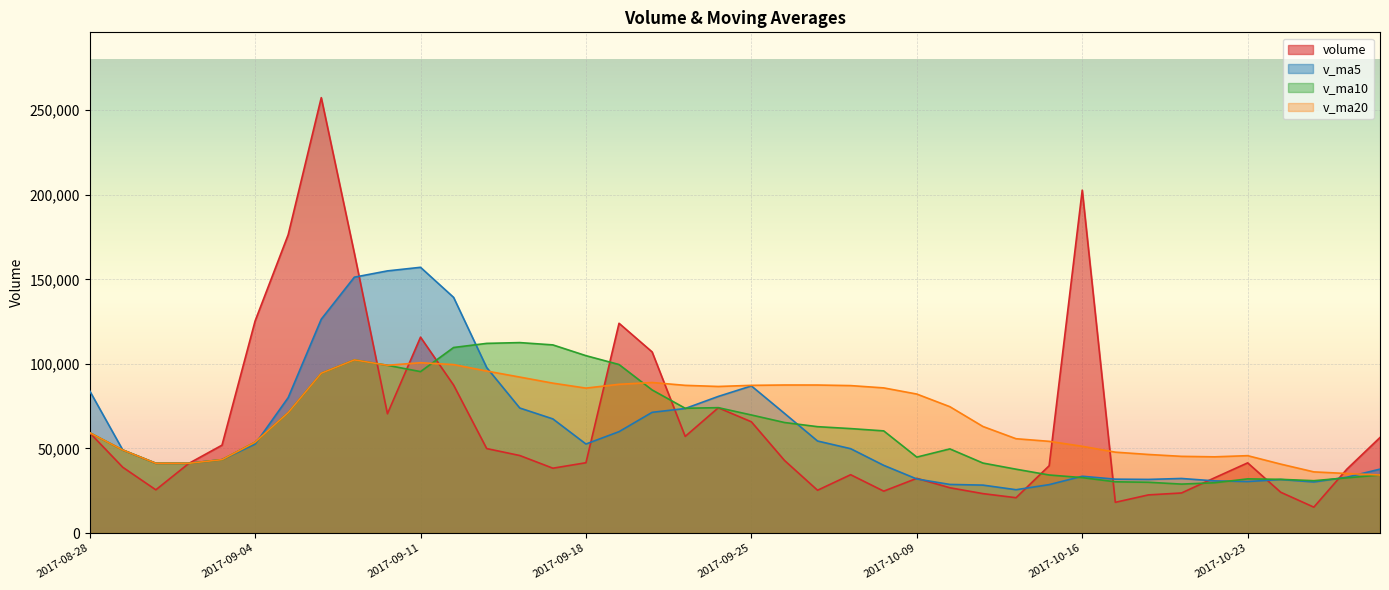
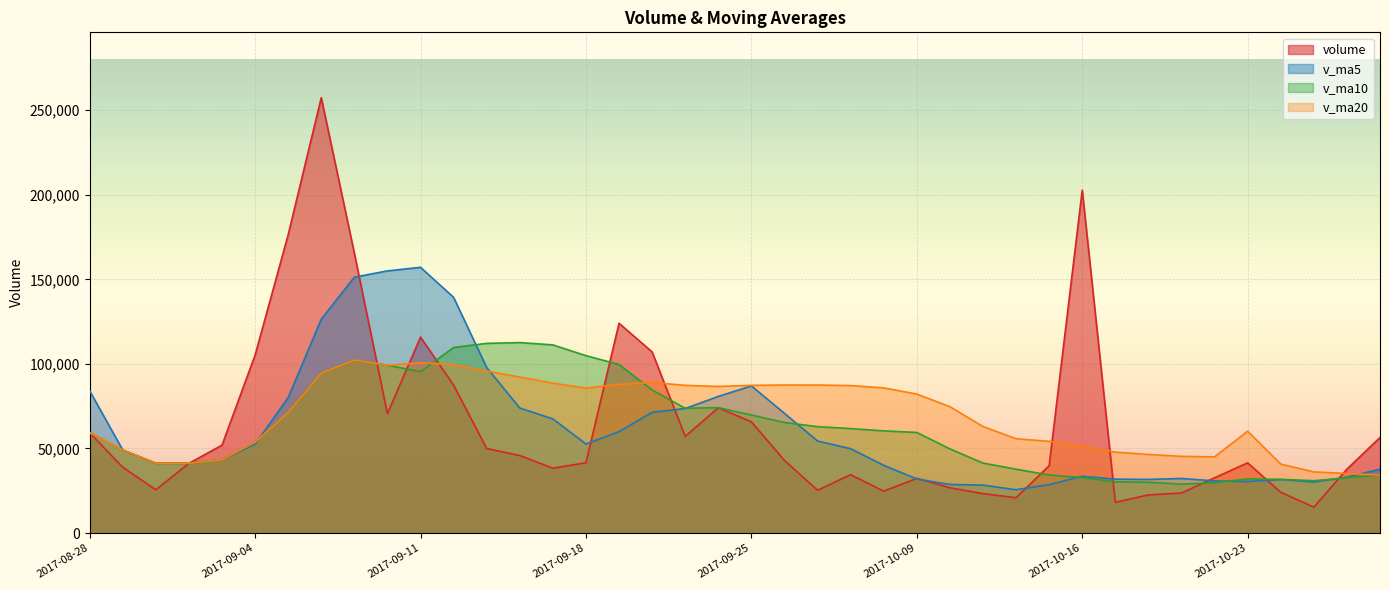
  {
    "volume": {
-     "2017-09-04": "125,000",
+     "2017-09-04": "105,000",
      "2017-09-11": "116,000",
      "2017-09-18": "42,000",
      "2017-09-25": "66,000",
      "2017-10-16": "203,000",
      "2017-10-23": "42,000"
    },
    "v_ma5": {
      "2017-08-28": "84,000",
      "2017-09-11": "157,000",
      "2017-09-18": "53,000",
      "2017-10-23": "30,000"
    },
    "v_ma10": {
      "2017-09-11": "95,000",
      "2017-09-18": "105,000",
      "2017-09-25": "70,000",
-     "2017-10-09": "45,000",
+     "2017-10-09": "59,000",
      "2017-10-23": "32,000"
    },
    "v_ma20": {
      "2017-09-11": "101,000",
      "2017-09-18": "86,000",
      "2017-10-09": "82,000",
      "2017-10-16": "51,000",
-     "2017-10-23": "46,000"
+     "2017-10-23": "60,000"
    }
  }
